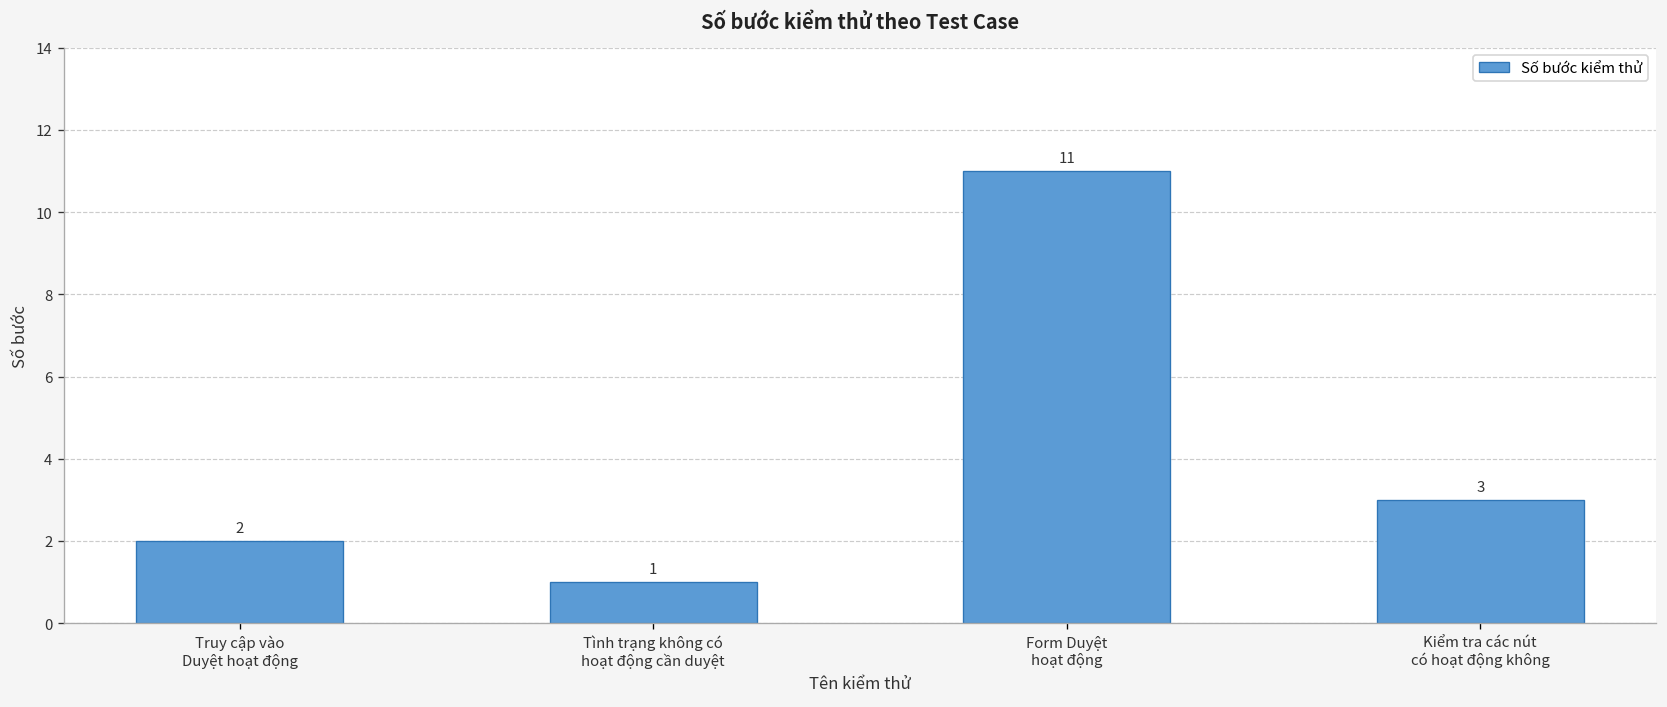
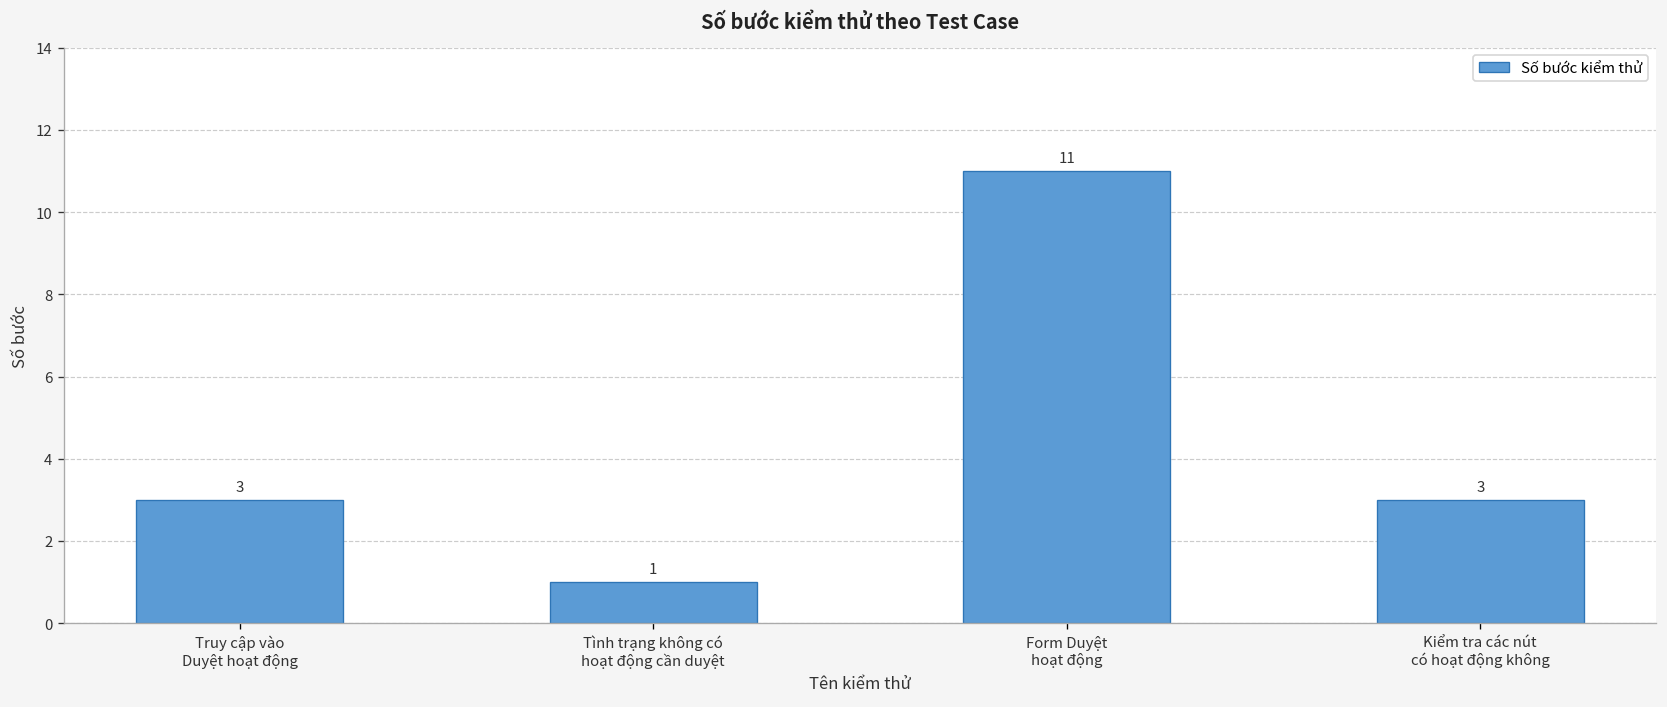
  {
-   "Truy cập vào Duyệt hoạt động": 2,
+   "Truy cập vào Duyệt hoạt động": 3,
    "Tình trạng không có hoạt động cần duyệt": 1,
    "Form Duyệt hoạt động": 11,
    "Kiểm tra các nút có hoạt động không": 3
  }
